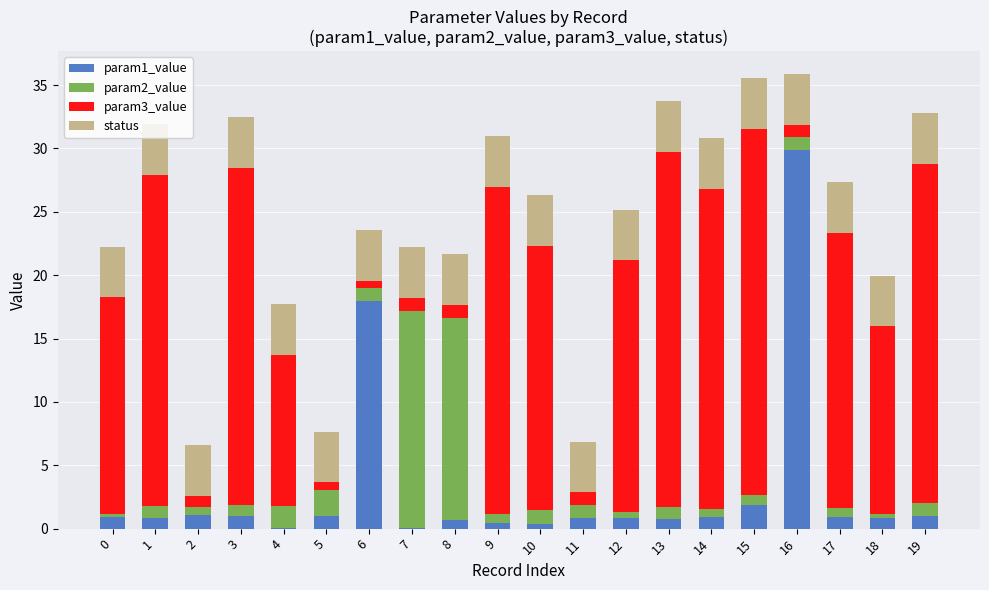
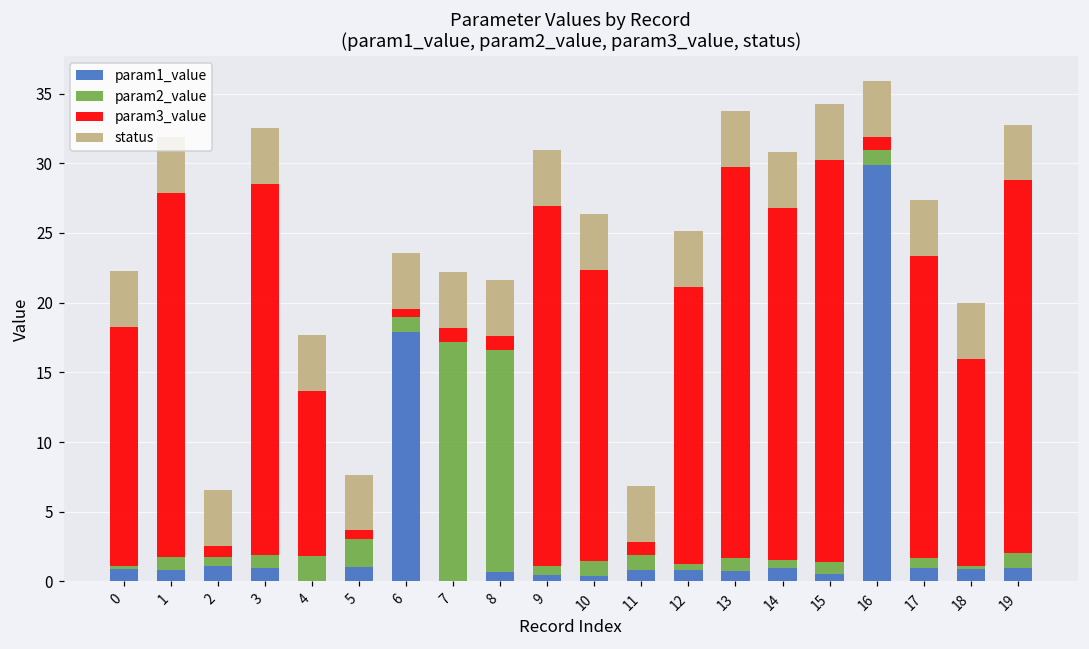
  {
    "param1_value": {
      "0": 0.9,
      "1": 0.9,
      "2": 1.1,
      "3": 1.0,
      "5": 1.0,
      "6": 17.9,
      "8": 0.7,
      "9": 0.5,
      "10": 0.4,
      "11": 0.8,
      "12": 0.9,
      "13": 0.7,
      "14": 1.0,
-     "15": 1.8,
+     "15": 0.6,
      "16": 29.9,
      "17": 0.9,
      "18": 0.9,
      "19": 1.0
    },
    "param2_value": {
      "0": 0.2,
      "1": 0.9,
      "2": 0.6,
      "3": 0.9,
      "4": 1.8,
      "5": 2.0,
      "6": 1.1,
      "7": 17.2,
      "8": 16.0,
      "9": 0.7,
      "10": 1.0,
      "11": 1.1,
      "12": 0.4,
      "13": 0.9,
      "14": 0.6,
      "15": 0.8,
      "16": 1.0,
      "17": 0.7,
      "18": 0.2,
      "19": 1.1
    },
    "param3_value": {
      "0": 17.1,
      "1": 26.1,
      "2": 0.8,
      "3": 26.6,
      "4": 11.9,
      "5": 0.6,
      "6": 0.6,
      "7": 1.0,
      "8": 1.0,
      "9": 25.8,
      "10": 20.9,
      "11": 1.0,
      "12": 19.9,
      "13": 28.0,
      "14": 25.2,
      "15": 28.9,
      "16": 0.9,
      "17": 21.7,
      "18": 14.8,
      "19": 26.7
    },
    "status": {
      "0": 4.0,
      "2": 4.0,
      "3": 4.0,
      "4": 4.0,
      "5": 4.0,
      "6": 4.0,
      "7": 4.0,
      "8": 4.0,
      "9": 4.0,
      "10": 4.0,
      "11": 4.0,
      "12": 4.0,
      "13": 4.0,
      "14": 4.0,
      "15": 4.0,
      "16": 4.0,
      "17": 4.0,
      "18": 4.0,
      "19": 4.0
    }
  }
